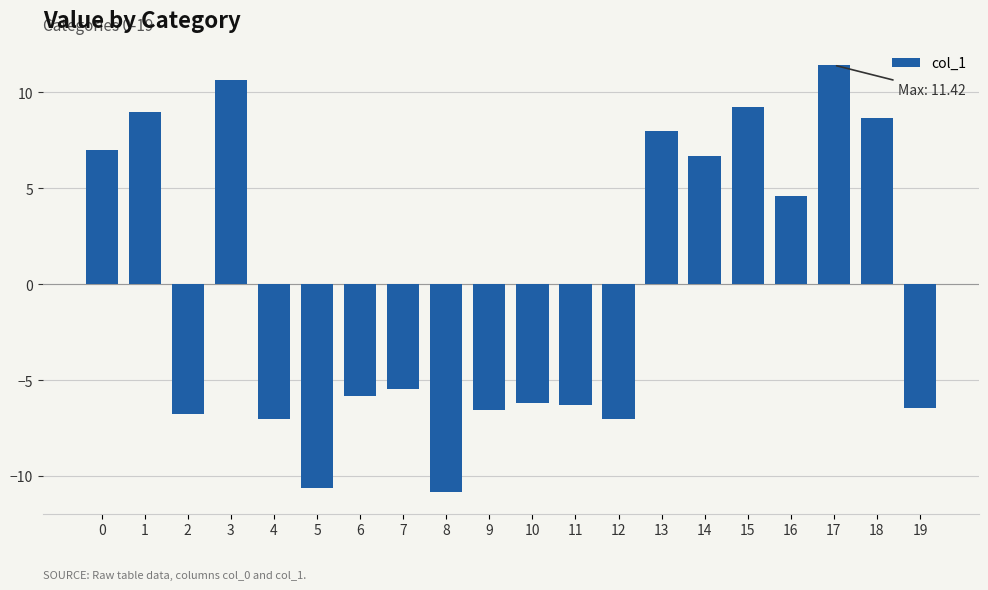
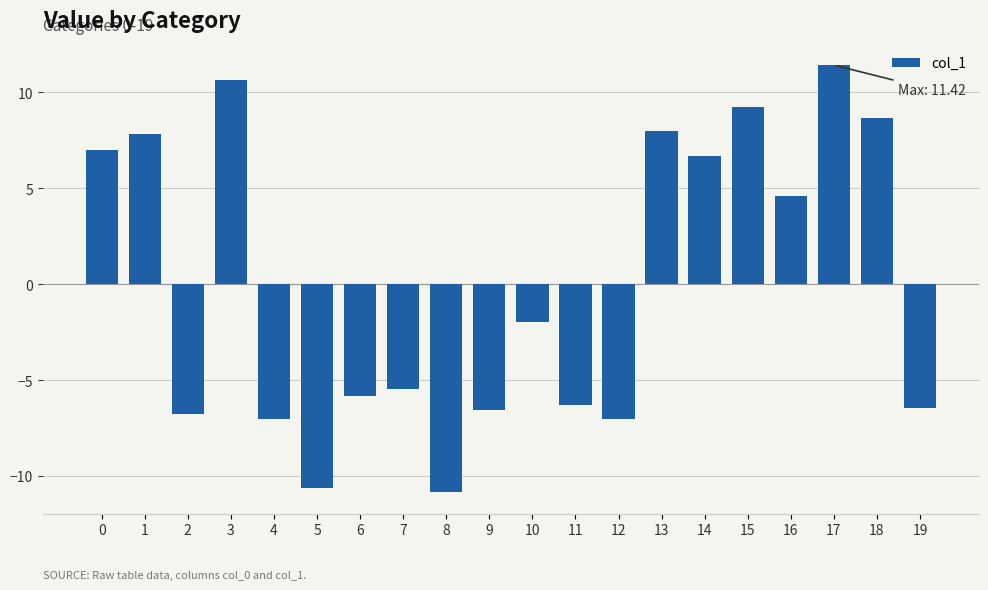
  {
    "0": 7.0,
-   "1": 9.0,
+   "1": 7.8,
    "2": -6.8,
    "3": 10.6,
    "4": -7.1,
    "5": -10.6,
    "6": -5.8,
    "7": -5.4,
    "8": -10.8,
    "9": -6.5,
-   "10": -6.2,
+   "10": -1.9,
    "11": -6.3,
    "12": -7.0,
    "13": 8.0,
    "14": 6.7,
    "15": 9.2,
    "16": 4.6,
    "18": 8.7,
    "19": -6.5
  }
